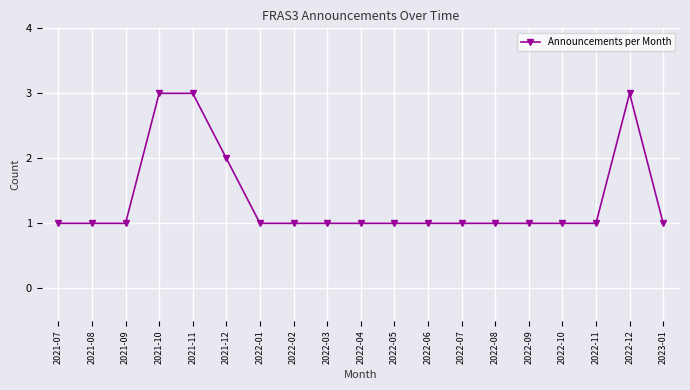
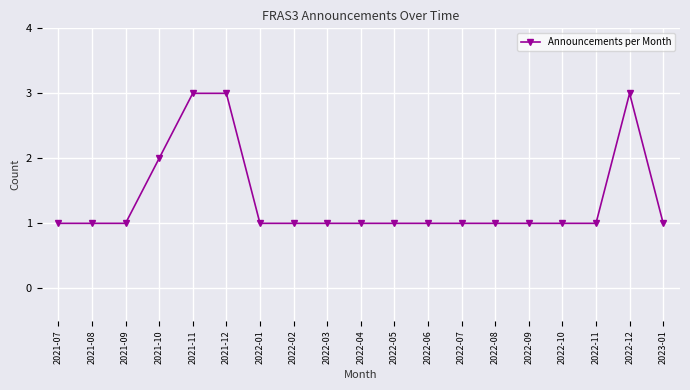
  {
    "2021-07": 1,
    "2021-08": 1,
    "2021-09": 1,
-   "2021-10": 3,
+   "2021-10": 2,
    "2021-11": 3,
-   "2021-12": 2,
+   "2021-12": 3,
    "2022-01": 1,
    "2022-02": 1,
    "2022-03": 1,
    "2022-04": 1,
    "2022-05": 1,
    "2022-06": 1,
    "2022-07": 1,
    "2022-08": 1,
    "2022-09": 1,
    "2022-10": 1,
    "2022-11": 1,
    "2022-12": 3,
    "2023-01": 1
  }
